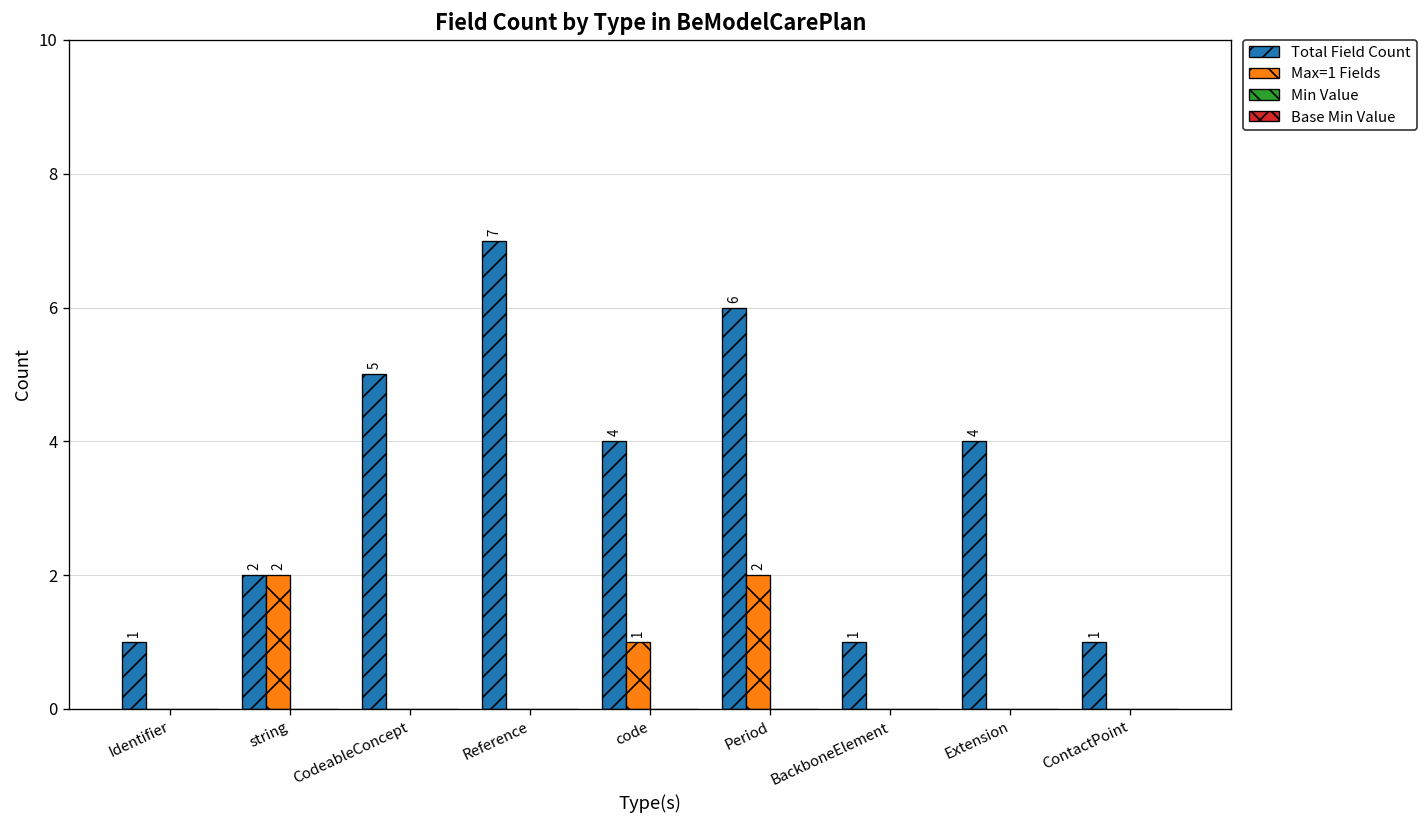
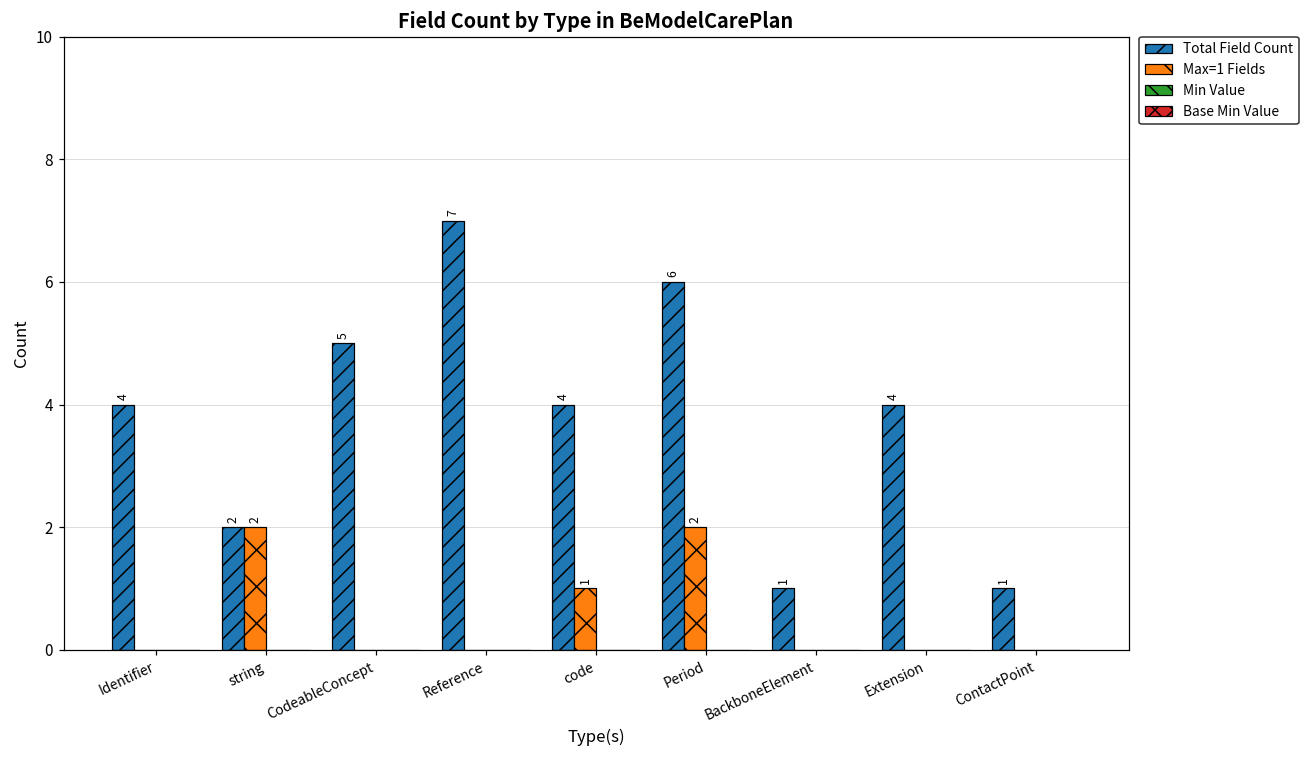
  {
    "Total Field Count": {
-     "Identifier": 1,
+     "Identifier": 4,
      "string": 2,
      "CodeableConcept": 5,
      "Reference": 7,
      "code": 4,
      "Period": 6,
      "BackboneElement": 1,
      "Extension": 4,
      "ContactPoint": 1
    },
    "Max=1 Fields": {
      "string": 2,
      "code": 1,
      "Period": 2
    },
    "Min Value": {
      "Identifier": 0.0,
      "string": 0.0,
      "CodeableConcept": 0.0,
      "Reference": 0.0,
      "code": 0.0,
      "Period": 0.0,
      "BackboneElement": 0.0,
      "Extension": 0.0,
      "ContactPoint": 0.0
    },
    "Base Min Value": {
      "Identifier": 0.0,
      "string": 0.0,
      "CodeableConcept": 0.0,
      "Reference": 0.0,
      "code": 0.0,
      "Period": 0.0,
      "BackboneElement": 0.0,
      "Extension": 0.0,
      "ContactPoint": 0.0
    }
  }
